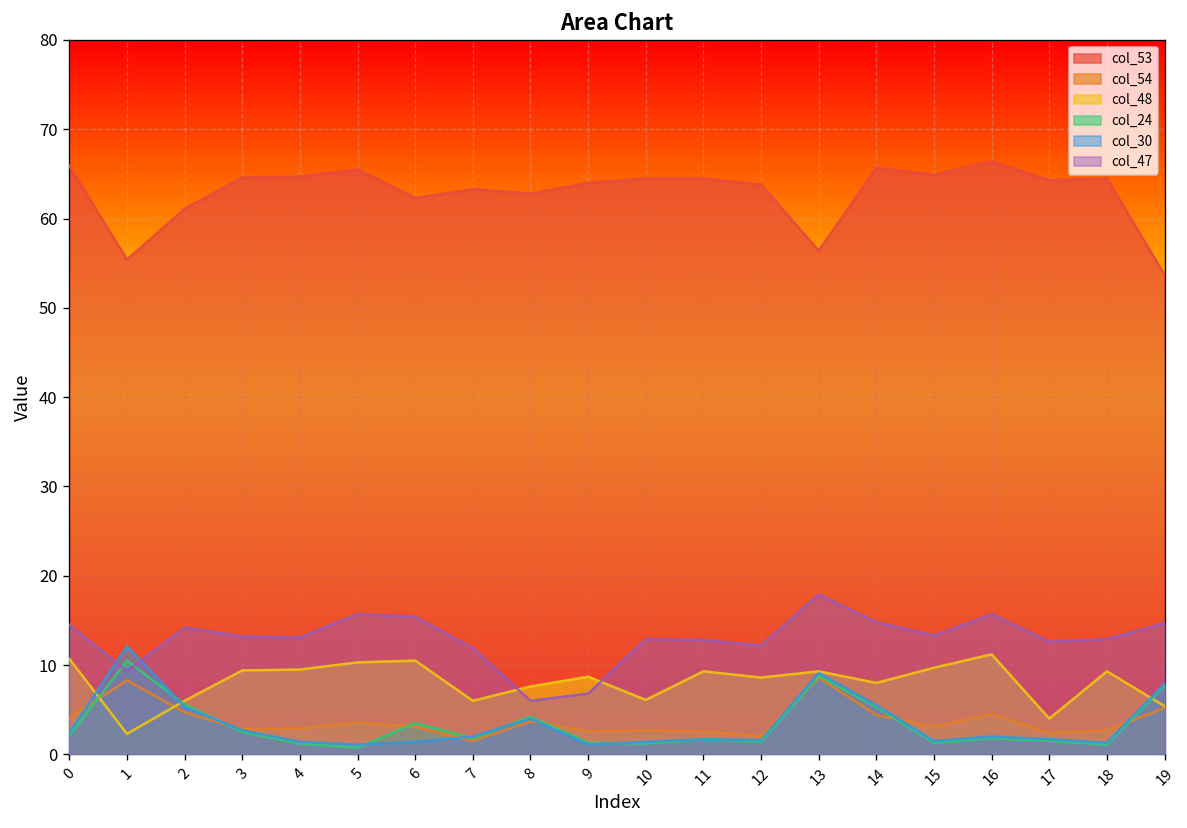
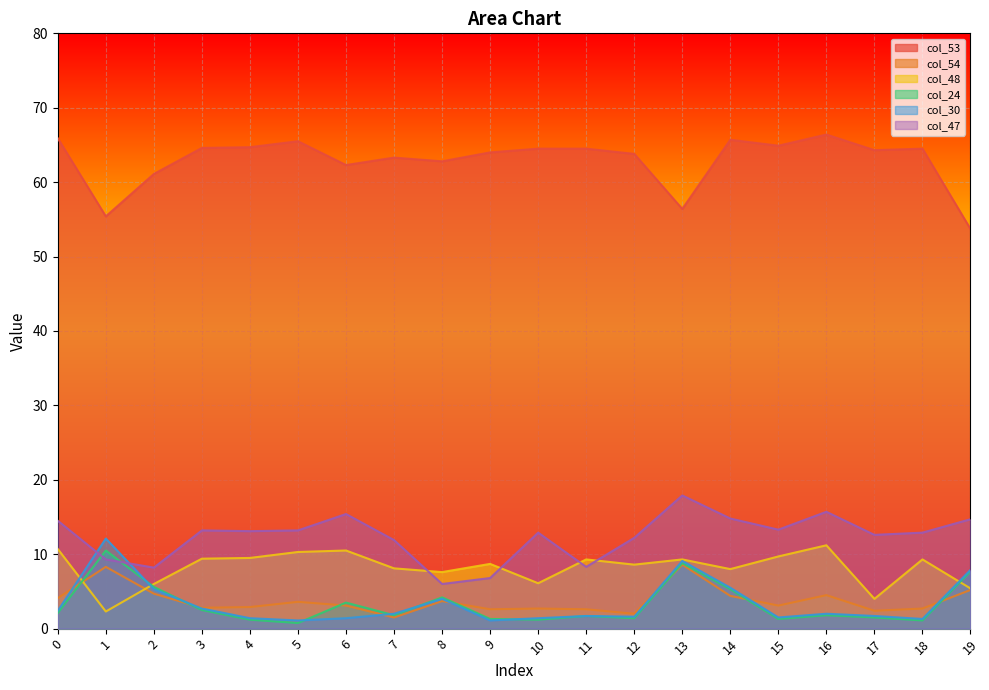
  {
    "col_48": {
      "0": 11,
      "1": 2,
      "2": 6,
      "3": 9,
      "4": 10,
      "5": 10,
      "6": 11,
-     "7": 6,
+     "7": 8,
      "8": 8,
      "9": 9,
      "10": 6,
      "11": 9,
      "12": 9,
      "14": 8,
      "15": 10,
      "16": 11,
      "17": 4,
      "18": 9
    },
    "col_24": {
      "1": 11,
      "5": 1,
      "6": 4
    },
    "col_30": {
      "1": 12,
      "5": 1,
      "6": 1
    },
    "col_47": {
      "0": 15,
      "1": 9,
-     "2": 14,
+     "2": 8,
      "3": 13,
      "4": 13,
-     "5": 16,
+     "5": 13,
      "6": 15,
      "7": 12,
      "8": 6,
      "9": 7,
      "10": 13,
-     "11": 13,
+     "11": 8,
      "12": 12,
      "13": 18,
      "14": 15,
      "15": 13,
      "16": 16,
      "17": 13,
      "18": 13,
      "19": 15
    }
  }
